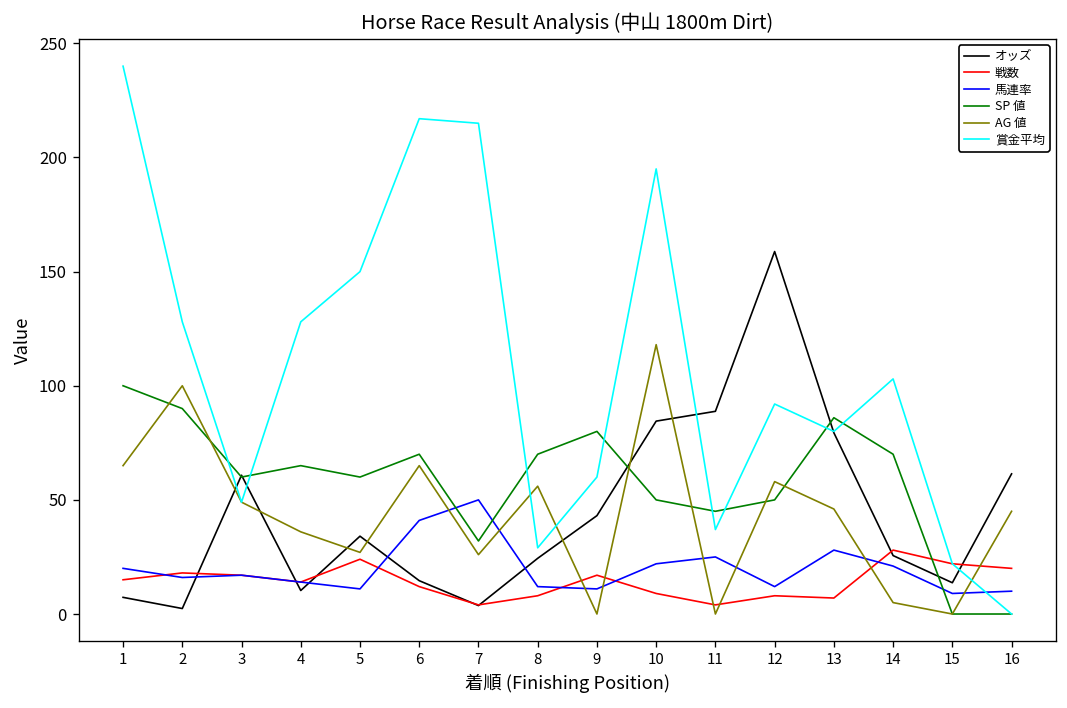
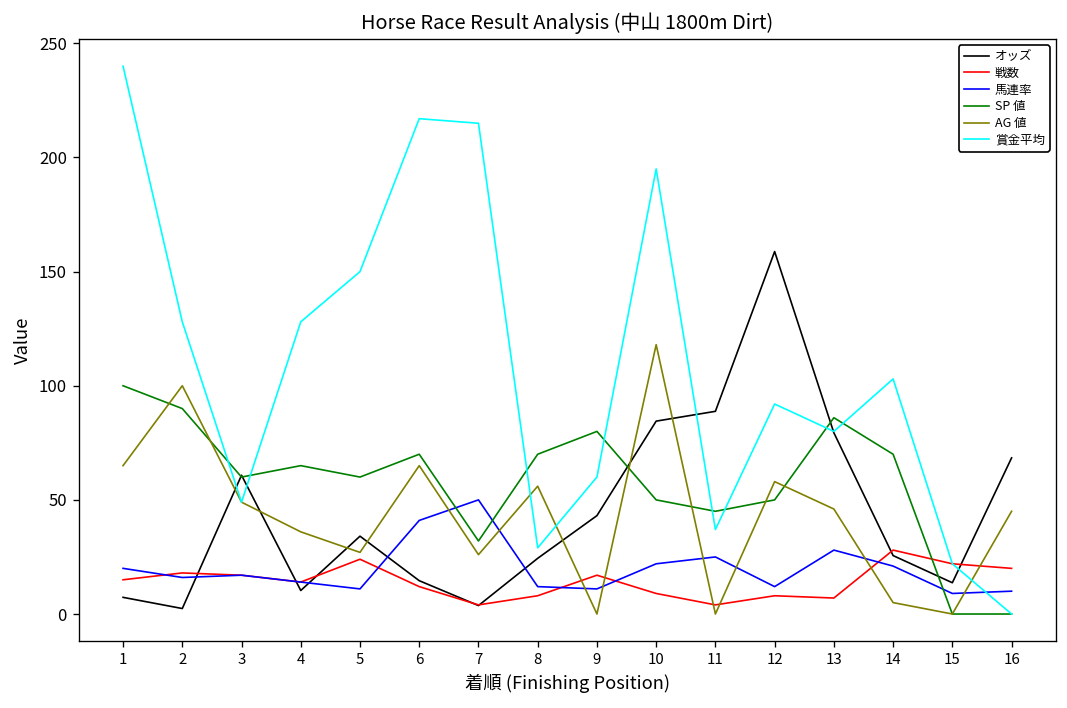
  {
    "オッズ": {
      "1": 7,
      "2": 2,
      "4": 10,
      "5": 34,
      "6": 15,
      "8": 24,
      "9": 43,
      "10": 85,
      "11": 89,
      "12": 159,
      "14": 26,
      "15": 14,
-     "16": 61
+     "16": 68
    },
    "戦数": {
      "1": 15,
      "2": 18,
      "5": 24,
      "6": 12,
      "8": 8,
      "9": 17,
      "10": 9,
      "11": 4,
      "12": 8,
      "13": 7,
      "14": 28,
      "16": 20
    },
    "馬連率": {
      "1": 20,
      "2": 16,
      "5": 11,
      "6": 41,
      "7": 50,
      "8": 12,
      "9": 11,
      "10": 22,
      "11": 25,
      "12": 12,
      "13": 28,
      "14": 21,
      "15": 9,
      "16": 10
    },
    "SP 値": {
      "1": 100,
      "2": 90,
      "4": 65,
      "5": 60,
      "6": 70,
      "7": 32,
      "8": 70,
      "9": 80,
      "10": 50,
      "11": 45,
      "12": 50,
      "13": 86,
      "14": 70
    },
    "AG 値": {
      "1": 65,
      "2": 100,
      "4": 36,
      "5": 27,
      "6": 65,
      "7": 26,
      "8": 56,
      "9": 0,
      "10": 118,
      "11": 0,
      "12": 58,
      "13": 46,
      "14": 5,
      "16": 45
    },
    "賞金平均": {
      "1": 240,
      "2": 128,
      "4": 128,
      "5": 150,
      "6": 217,
      "7": 215,
      "8": 29,
      "9": 60,
      "10": 195,
      "11": 37,
      "12": 92,
      "14": 103
    }
  }
